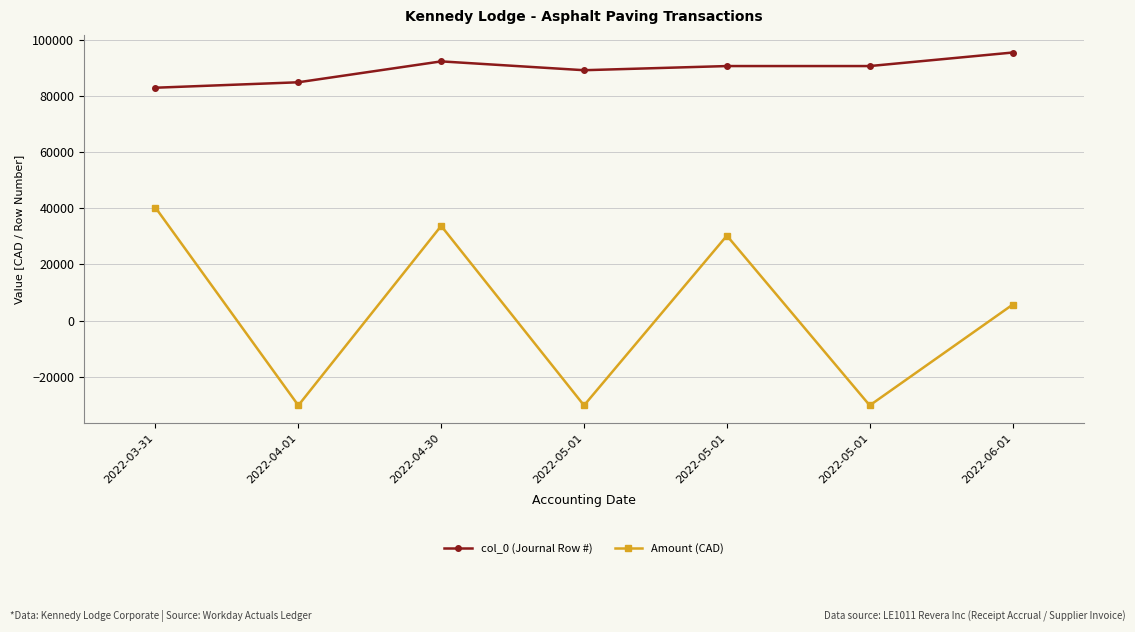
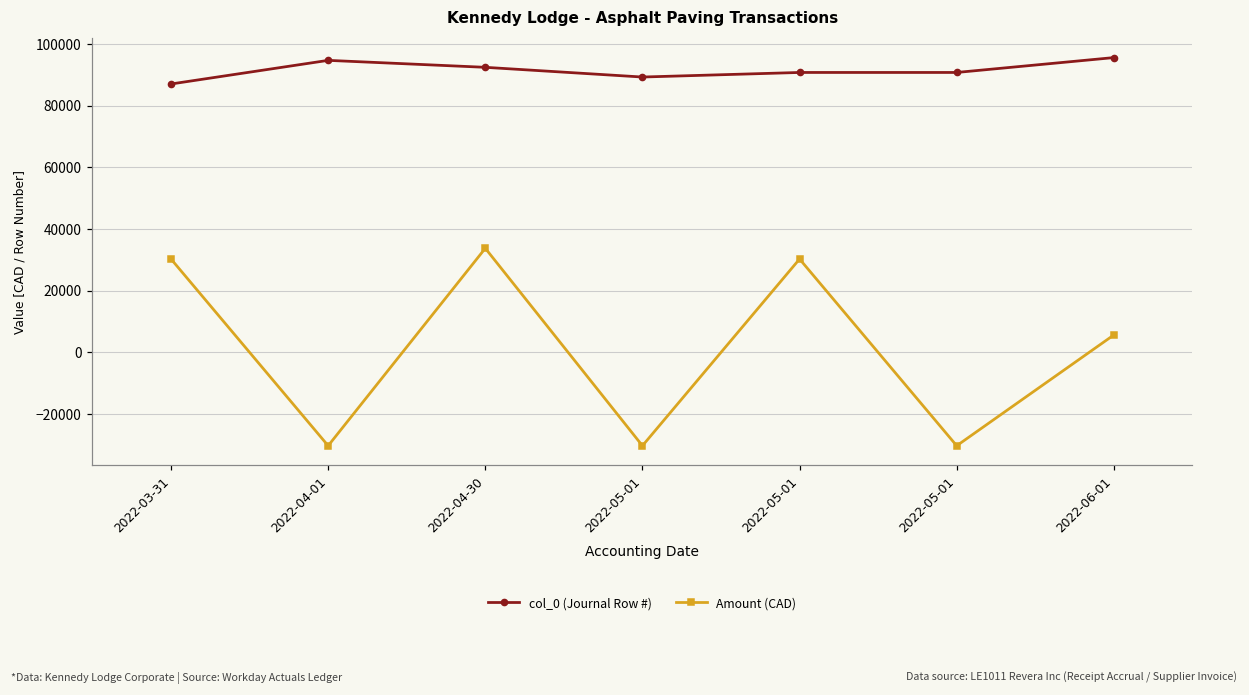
  {
    "col_0 (Journal Row #)": {
-     "2022-03-31": 83000,
-     "2022-04-01": 85000,
+     "2022-03-31": 87000,
+     "2022-04-01": 95000,
      "2022-04-30": 92000,
      "2022-06-01": 96000
    },
    "Amount (CAD)": {
-     "2022-03-31": 40000,
+     "2022-03-31": 30000,
      "2022-04-01": -30000,
      "2022-04-30": 34000,
      "2022-06-01": 6000
    }
  }
